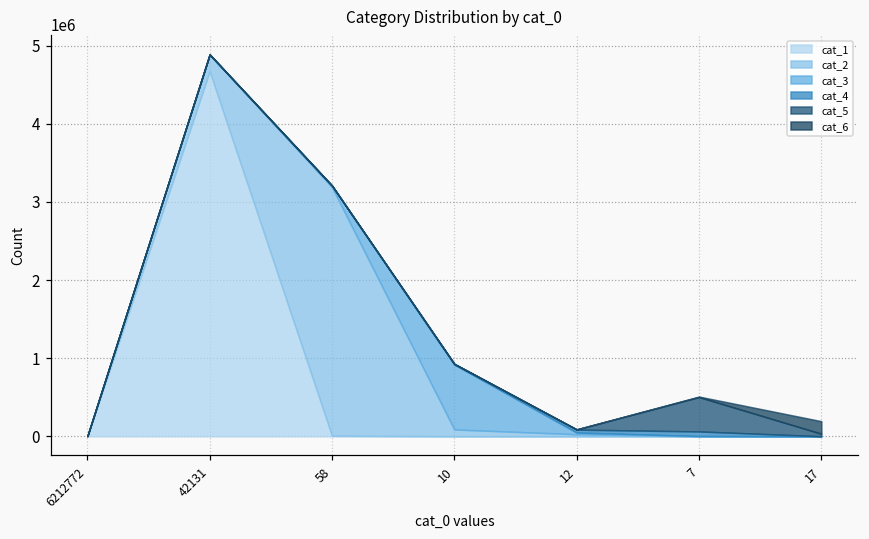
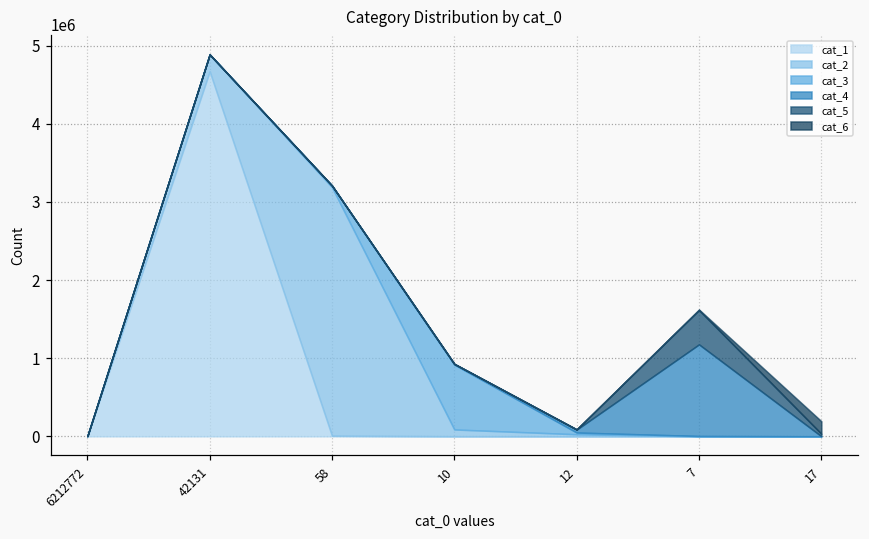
  {
    "cat_4": {
-     "7": 100000
+     "7": 1200000
    }
  }
